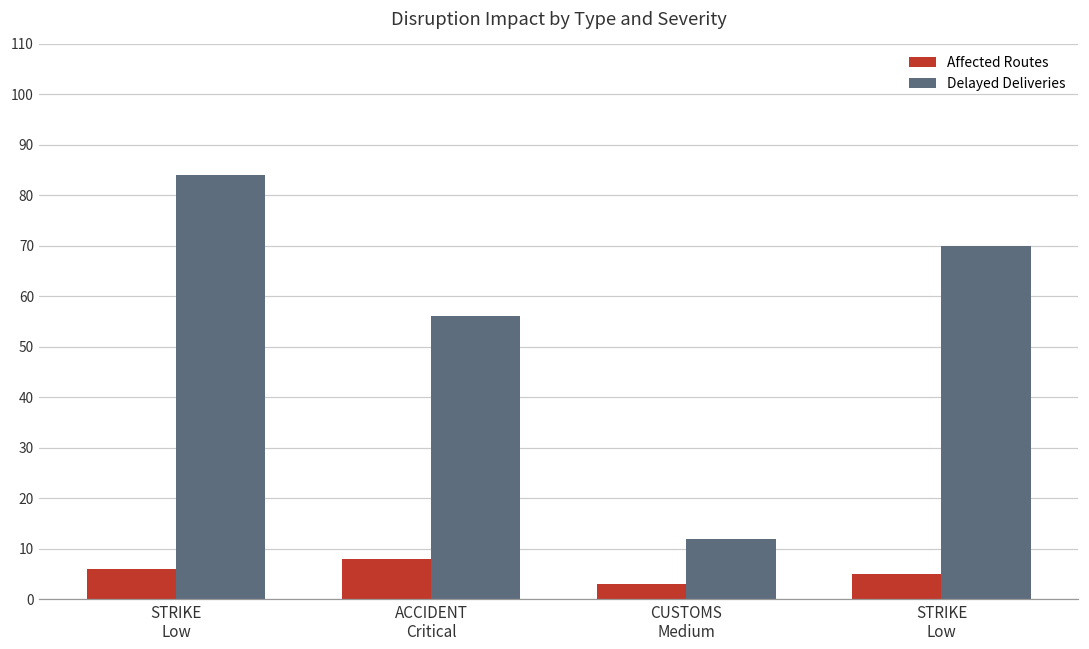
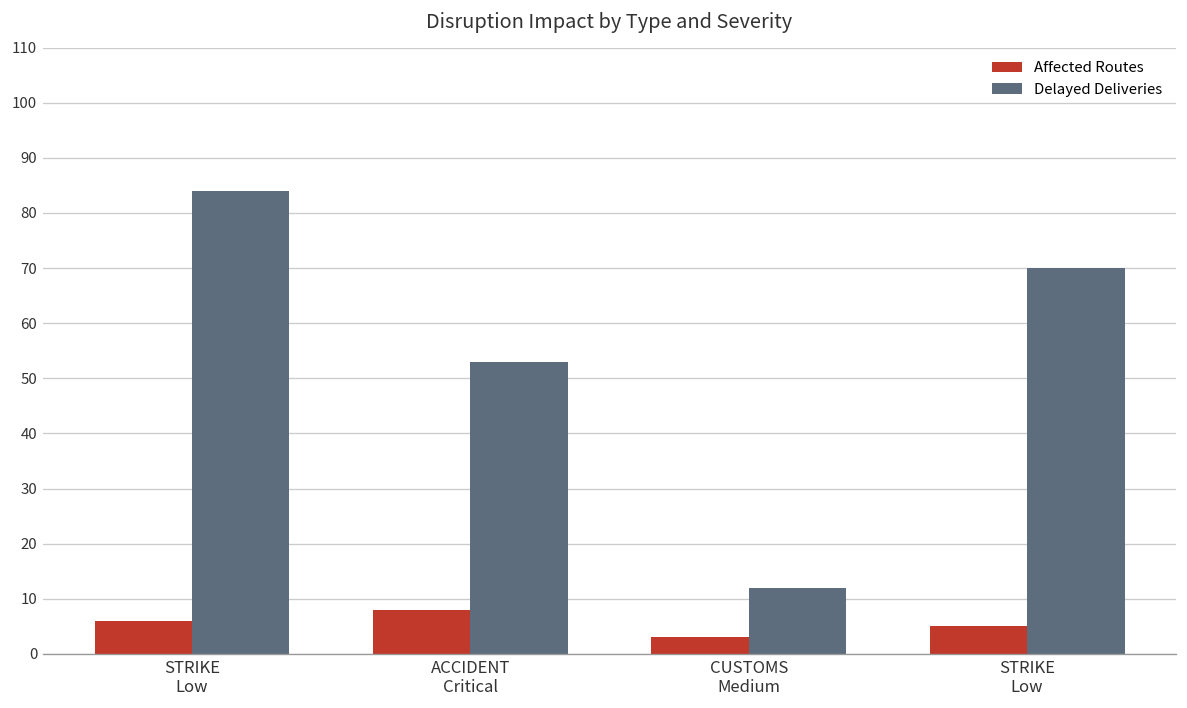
  {
    "Affected Routes": {
      "ACCIDENT Critical": 8,
      "CUSTOMS Medium": 3
    },
    "Delayed Deliveries": {
-     "ACCIDENT Critical": 56,
+     "ACCIDENT Critical": 53,
      "CUSTOMS Medium": 12
    }
  }
